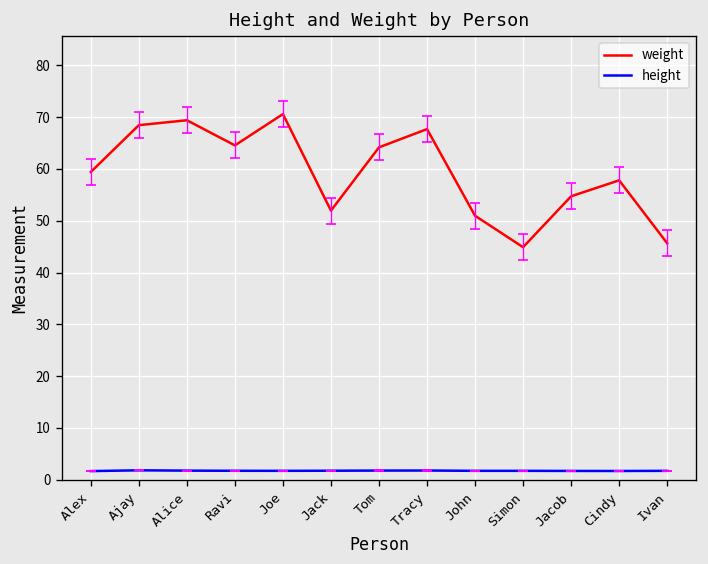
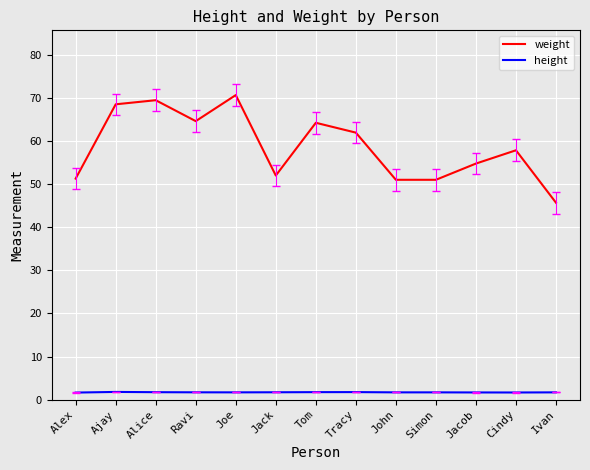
  {
    "weight": {
-     "Alex": 59,
+     "Alex": 51,
      "Ajay": 68,
      "Alice": 69,
      "Ravi": 65,
      "Joe": 71,
      "Jack": 52,
      "Tom": 64,
-     "Tracy": 68,
+     "Tracy": 62,
      "John": 51,
-     "Simon": 45,
+     "Simon": 51,
      "Jacob": 55,
      "Cindy": 58,
      "Ivan": 46
    }
  }
